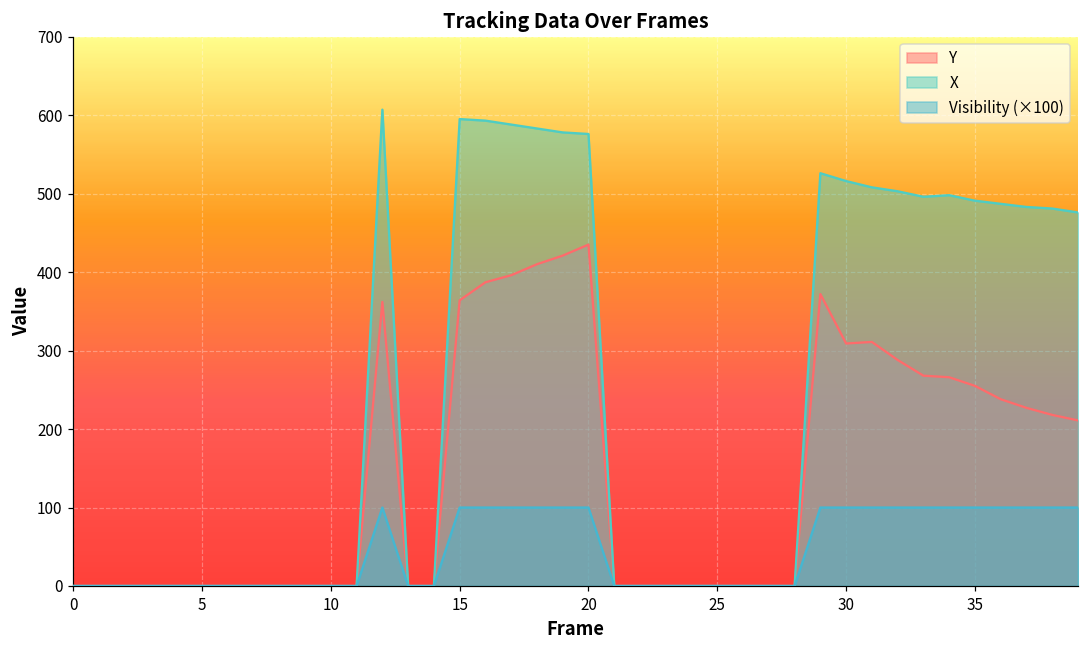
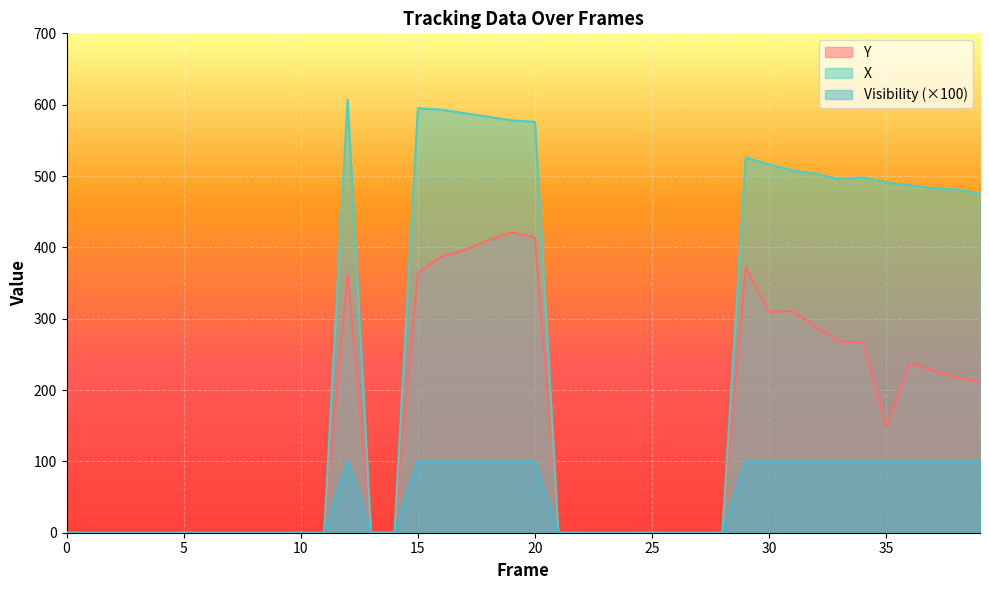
  {
    "Y": {
      "15": 360,
-     "20": 440,
+     "20": 410,
      "30": 310,
-     "35": 260
+     "35": 150
    }
  }
